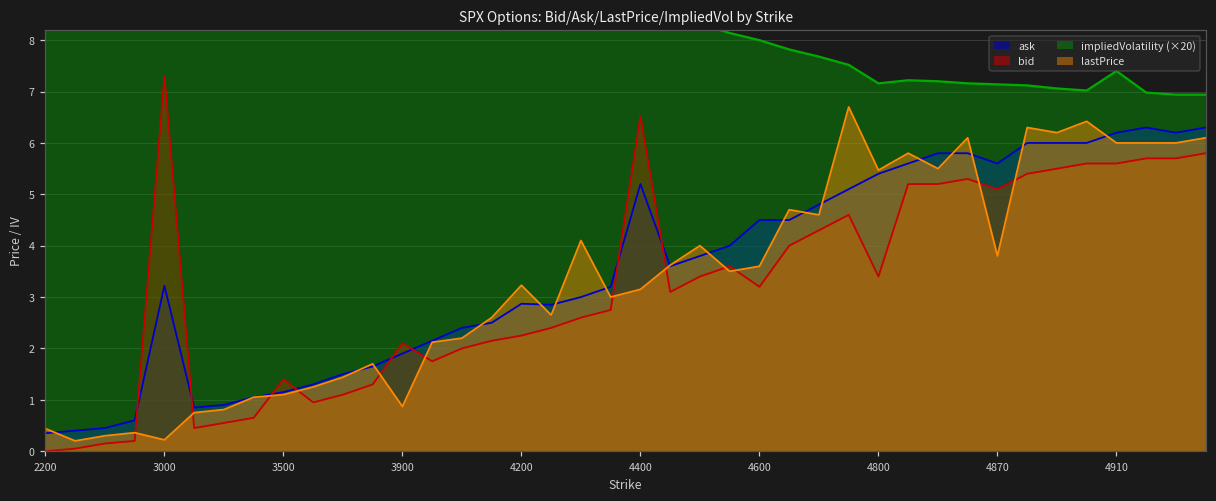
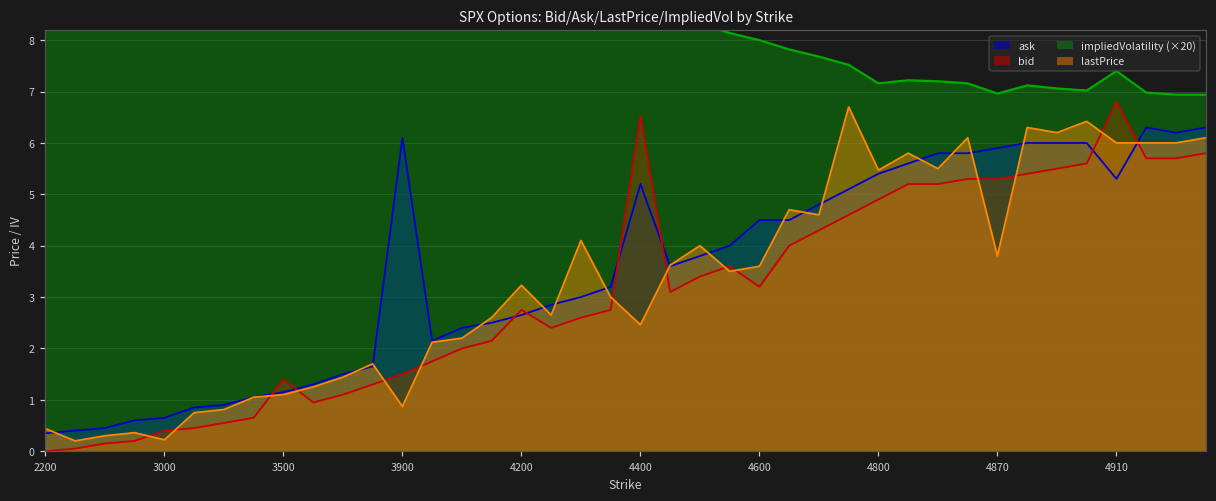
  {
    "ask": {
      "2200": 0.4,
-     "3000": 3.2,
-     "3900": 1.9,
-     "4200": 2.9,
+     "3000": 0.7,
+     "3900": 6.1,
+     "4200": 2.7,
      "4400": 5.2,
      "4600": 4.5,
      "4800": 5.4,
-     "4870": 5.6,
-     "4910": 6.2
+     "4870": 5.9,
+     "4910": 5.3
    },
    "bid": {
      "2200": 0.0,
-     "3000": 7.3,
+     "3000": 0.4,
      "3500": 1.4,
-     "3900": 2.1,
-     "4200": 2.3,
+     "3900": 1.5,
+     "4200": 2.8,
      "4400": 6.5,
      "4600": 3.2,
-     "4800": 3.4,
-     "4870": 5.1,
-     "4910": 5.6
+     "4800": 4.9,
+     "4870": 5.3,
+     "4910": 6.8
    },
    "impliedVolatility (×20)": {
      "4600": 8.0,
      "4800": 7.2,
-     "4870": 7.1
+     "4870": 7.0
    },
    "lastPrice": {
      "2200": 0.4,
      "3000": 0.2,
      "3900": 0.9,
      "4200": 3.2,
-     "4400": 3.2,
+     "4400": 2.5,
      "4600": 3.6,
      "4800": 5.5,
      "4870": 3.8,
      "4910": 6.0
    }
  }
